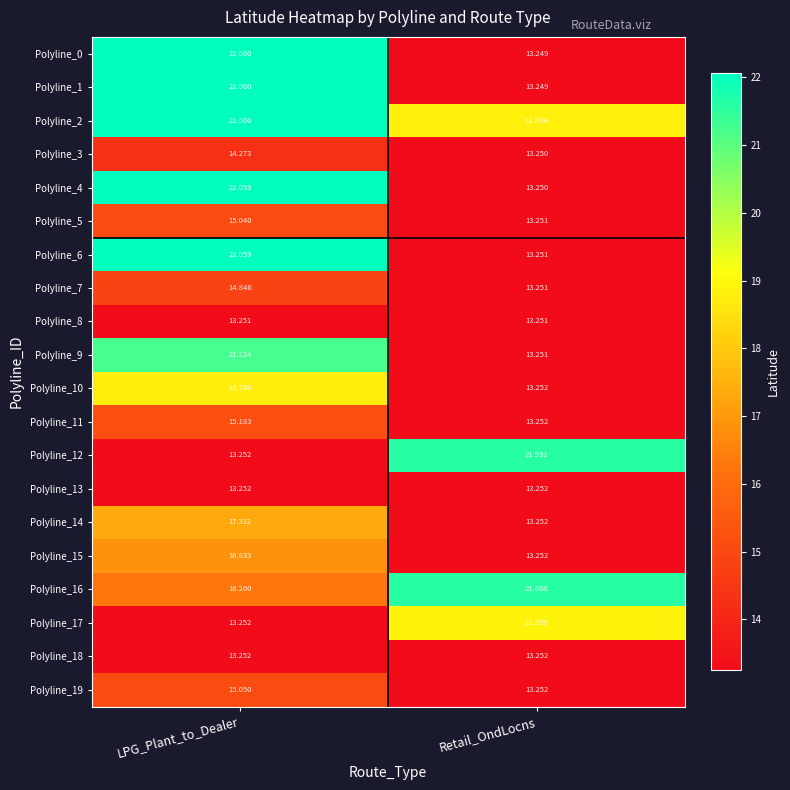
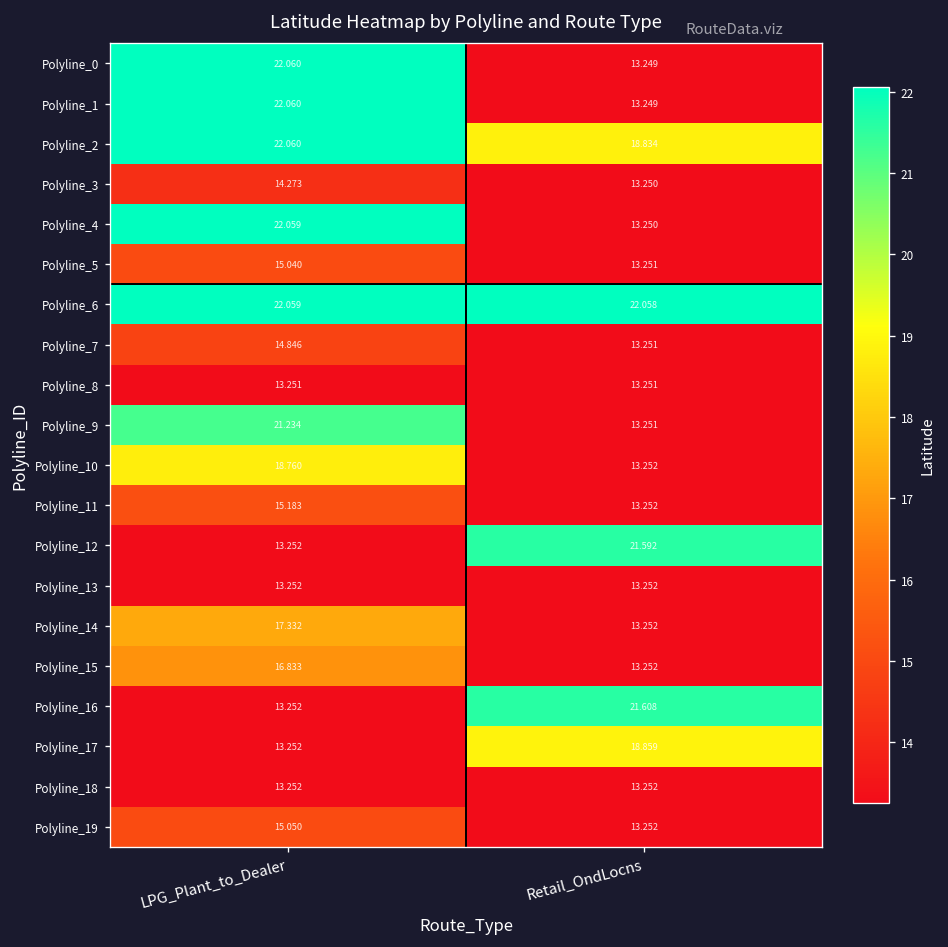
  {
    "Polyline_0": {
      "LPG_Plant_to_Dealer": 22.060,
      "Retail_OndLocns": 13.249
    },
    "Polyline_1": {
      "LPG_Plant_to_Dealer": 22.060,
      "Retail_OndLocns": 13.249
    },
    "Polyline_2": {
      "LPG_Plant_to_Dealer": 22.060,
      "Retail_OndLocns": 18.834
    },
    "Polyline_3": {
      "LPG_Plant_to_Dealer": 14.273,
      "Retail_OndLocns": 13.250
    },
    "Polyline_4": {
      "LPG_Plant_to_Dealer": 22.059,
      "Retail_OndLocns": 13.250
    },
    "Polyline_5": {
      "LPG_Plant_to_Dealer": 15.040,
      "Retail_OndLocns": 13.251
    },
    "Polyline_6": {
      "LPG_Plant_to_Dealer": 22.059,
-     "Retail_OndLocns": 13.251
+     "Retail_OndLocns": 22.058
    },
    "Polyline_7": {
      "LPG_Plant_to_Dealer": 14.846,
      "Retail_OndLocns": 13.251
    },
    "Polyline_8": {
      "LPG_Plant_to_Dealer": 13.251,
      "Retail_OndLocns": 13.251
    },
    "Polyline_9": {
      "LPG_Plant_to_Dealer": 21.234,
      "Retail_OndLocns": 13.251
    },
    "Polyline_10": {
      "LPG_Plant_to_Dealer": 18.760,
      "Retail_OndLocns": 13.252
    },
    "Polyline_11": {
      "LPG_Plant_to_Dealer": 15.183,
      "Retail_OndLocns": 13.252
    },
    "Polyline_12": {
      "LPG_Plant_to_Dealer": 13.252,
      "Retail_OndLocns": 21.592
    },
    "Polyline_13": {
      "LPG_Plant_to_Dealer": 13.252,
      "Retail_OndLocns": 13.252
    },
    "Polyline_14": {
      "LPG_Plant_to_Dealer": 17.332,
      "Retail_OndLocns": 13.252
    },
    "Polyline_15": {
      "LPG_Plant_to_Dealer": 16.833,
      "Retail_OndLocns": 13.252
    },
    "Polyline_16": {
-     "LPG_Plant_to_Dealer": 16.260,
+     "LPG_Plant_to_Dealer": 13.252,
      "Retail_OndLocns": 21.608
    },
    "Polyline_17": {
      "LPG_Plant_to_Dealer": 13.252,
      "Retail_OndLocns": 18.859
    },
    "Polyline_18": {
      "LPG_Plant_to_Dealer": 13.252,
      "Retail_OndLocns": 13.252
    },
    "Polyline_19": {
      "LPG_Plant_to_Dealer": 15.050,
      "Retail_OndLocns": 13.252
    }
  }
